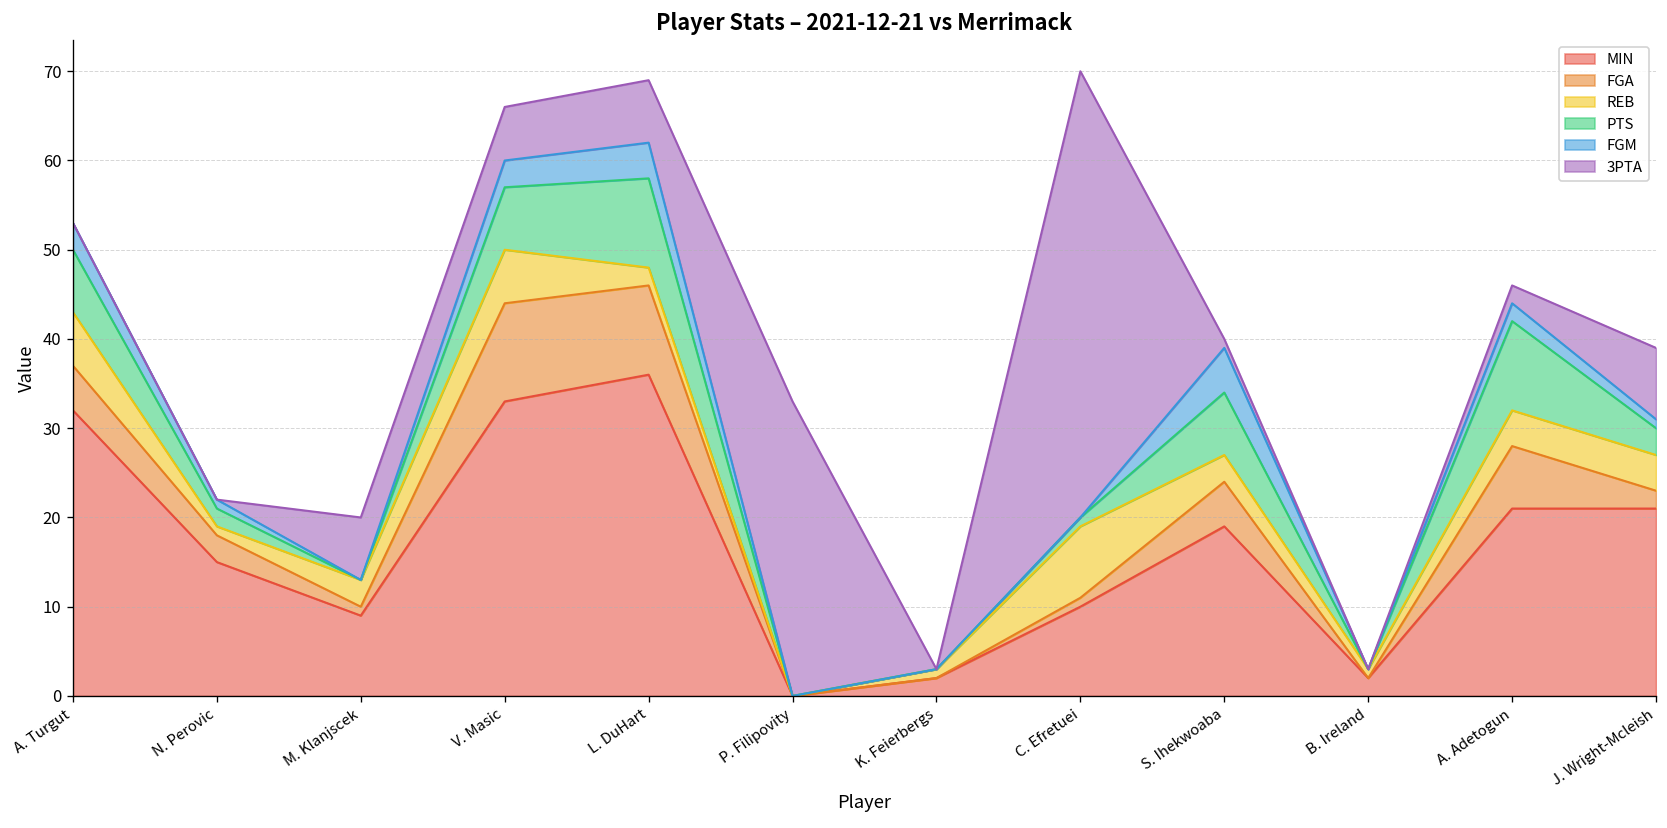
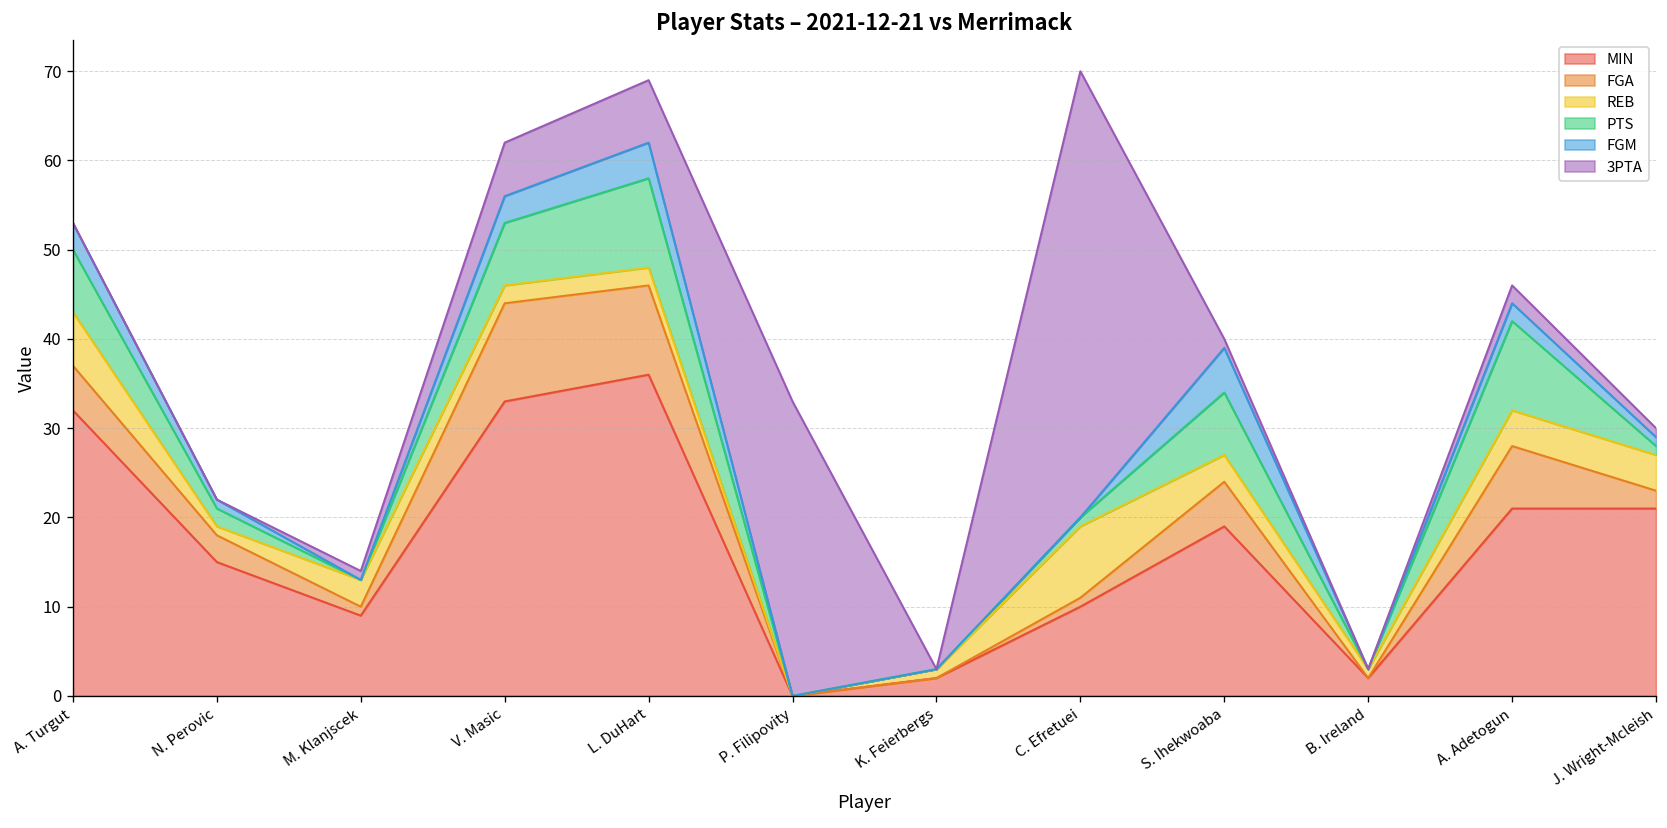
  {
    "REB": {
      "A. Turgut": 6,
      "N. Perovic": 1,
-     "V. Masic": 6,
+     "V. Masic": 2,
      "L. DuHart": 2,
      "C. Efretuei": 8,
      "S. Ihekwoaba": 3,
      "A. Adetogun": 4,
      "J. Wright-Mcleish": 4
    },
    "PTS": {
      "A. Turgut": 7,
      "N. Perovic": 2,
      "V. Masic": 7,
      "L. DuHart": 10,
      "S. Ihekwoaba": 7,
      "A. Adetogun": 10,
-     "J. Wright-Mcleish": 3
+     "J. Wright-Mcleish": 1
    },
    "FGM": {
      "V. Masic": 3,
      "L. DuHart": 4,
      "S. Ihekwoaba": 5,
      "A. Adetogun": 2,
      "J. Wright-Mcleish": 1
    },
    "3PTA": {
-     "M. Klanjscek": 7,
+     "M. Klanjscek": 1,
      "V. Masic": 6,
      "L. DuHart": 7,
      "P. Filipovity": 33,
      "C. Efretuei": 50,
      "S. Ihekwoaba": 1,
      "A. Adetogun": 2,
-     "J. Wright-Mcleish": 8
+     "J. Wright-Mcleish": 1
    }
  }
